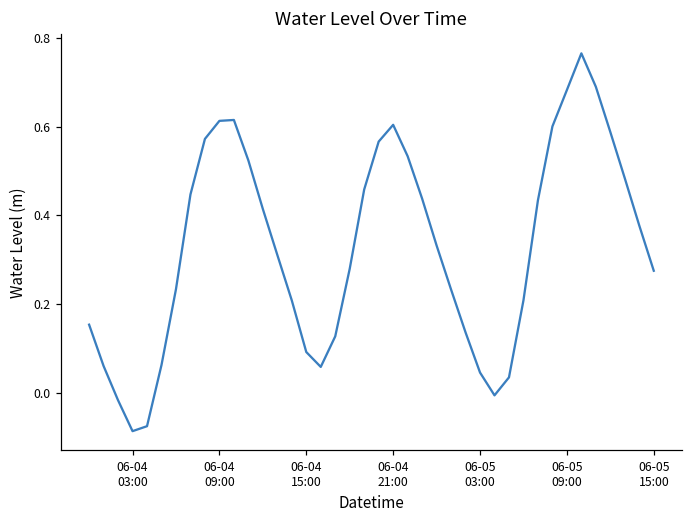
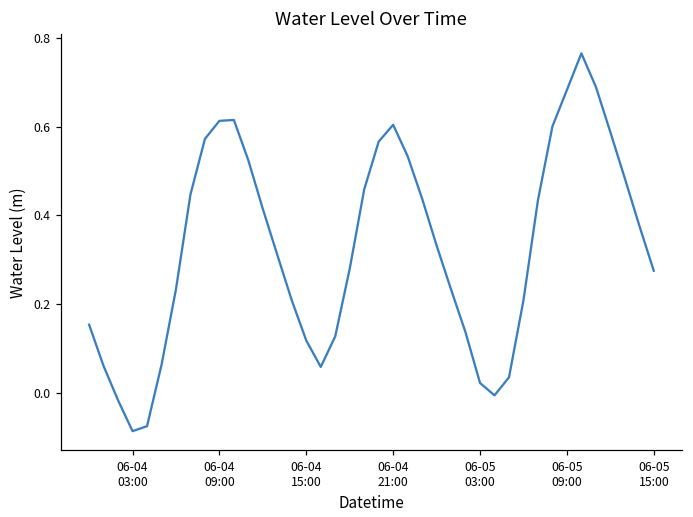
  {
    "06-04 03:00": -0.09,
    "06-04 09:00": 0.61,
-   "06-04 15:00": 0.09,
+   "06-04 15:00": 0.12,
    "06-04 21:00": 0.60,
-   "06-05 03:00": 0.05,
+   "06-05 03:00": 0.02,
    "06-05 09:00": 0.68,
    "06-05 15:00": 0.28
  }
